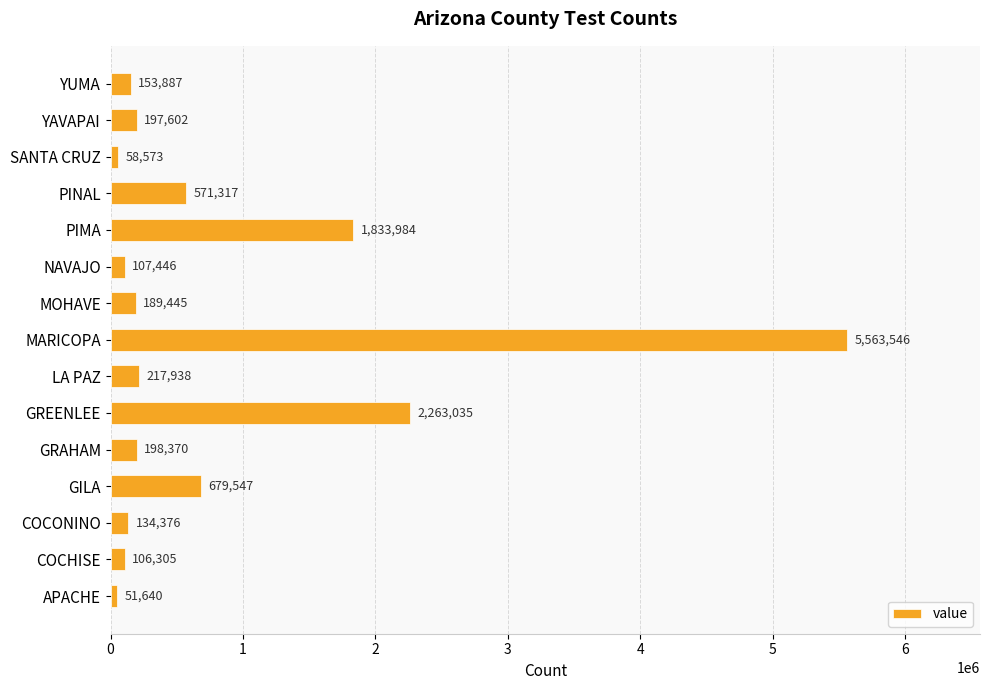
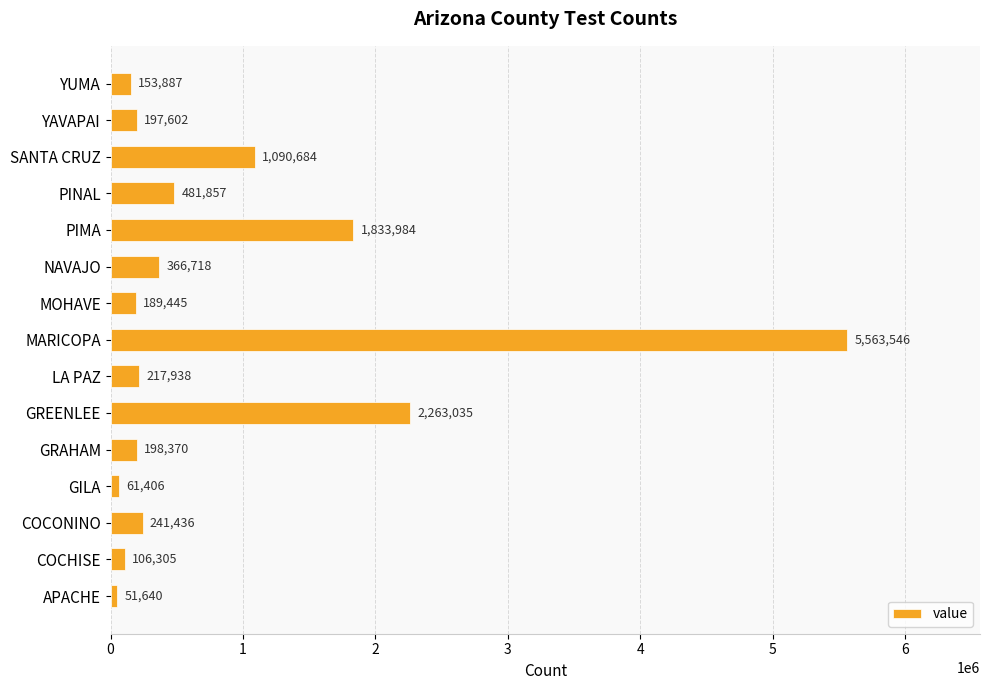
  {
    "YUMA": "153,887",
    "YAVAPAI": "197,602",
-   "SANTA CRUZ": "58,573",
-   "PINAL": "571,317",
+   "SANTA CRUZ": "1,090,684",
+   "PINAL": "481,857",
    "PIMA": "1,833,984",
-   "NAVAJO": "107,446",
+   "NAVAJO": "366,718",
    "MOHAVE": "189,445",
    "MARICOPA": "5,563,546",
    "LA PAZ": "217,938",
    "GREENLEE": "2,263,035",
    "GRAHAM": "198,370",
-   "GILA": "679,547",
-   "COCONINO": "134,376",
+   "GILA": "61,406",
+   "COCONINO": "241,436",
    "COCHISE": "106,305",
    "APACHE": "51,640"
  }
